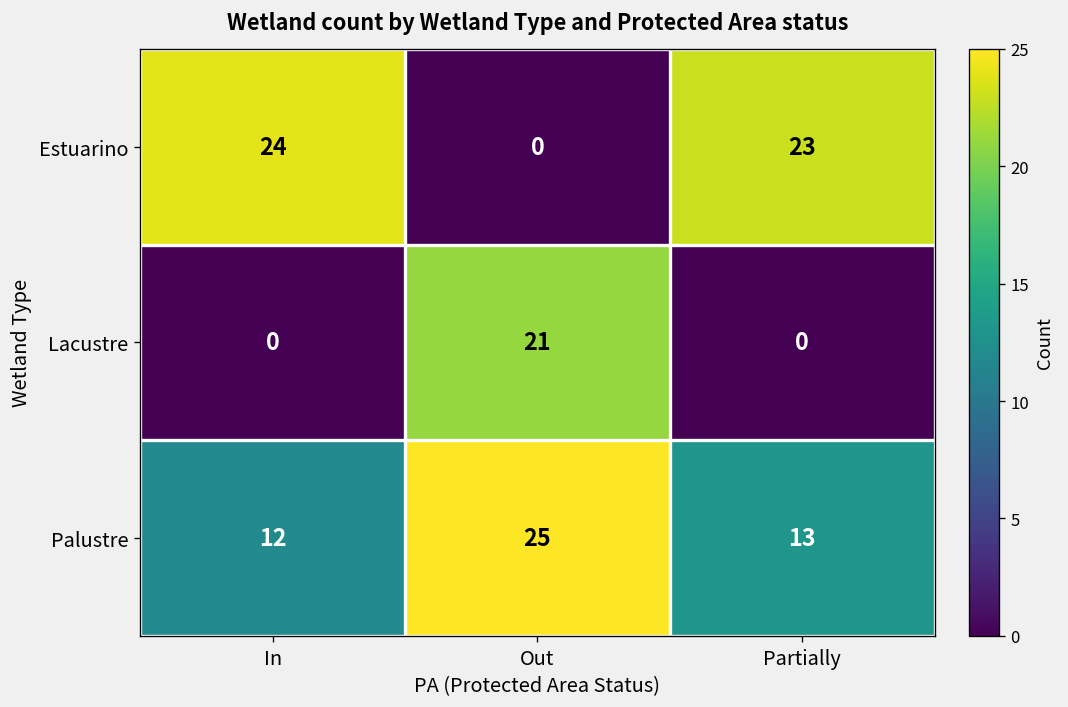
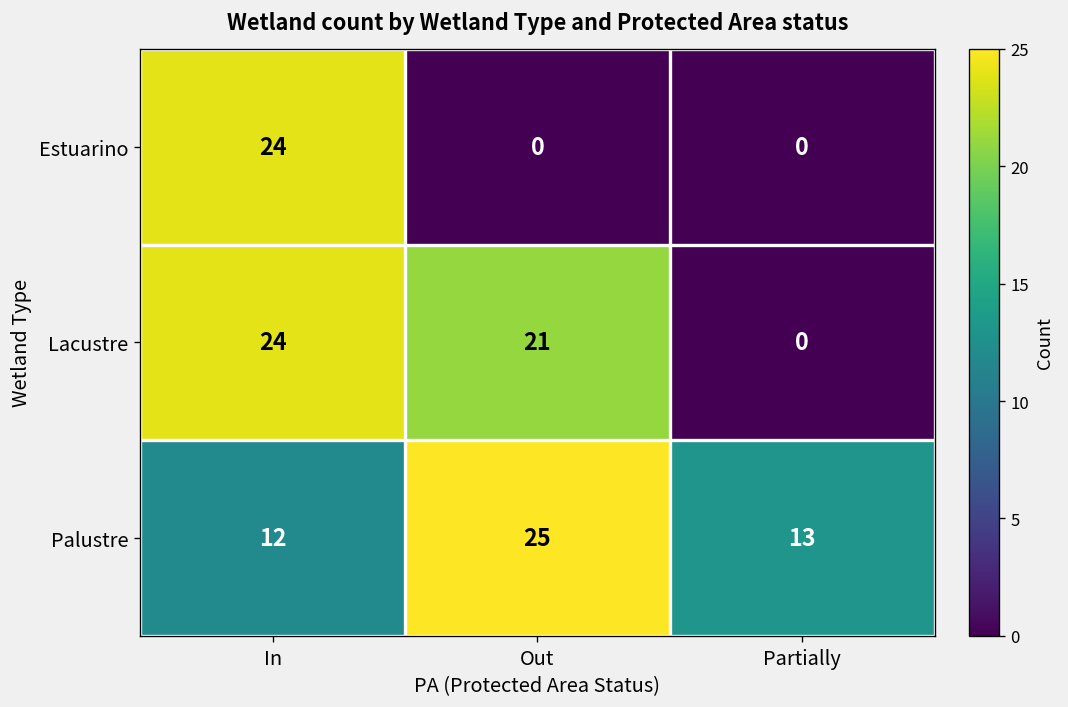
  {
    "Estuarino": {
      "In": 24,
      "Out": 0,
-     "Partially": 23
+     "Partially": 0
    },
    "Lacustre": {
-     "In": 0,
+     "In": 24,
      "Out": 21,
      "Partially": 0
    },
    "Palustre": {
      "In": 12,
      "Out": 25,
      "Partially": 13
    }
  }
